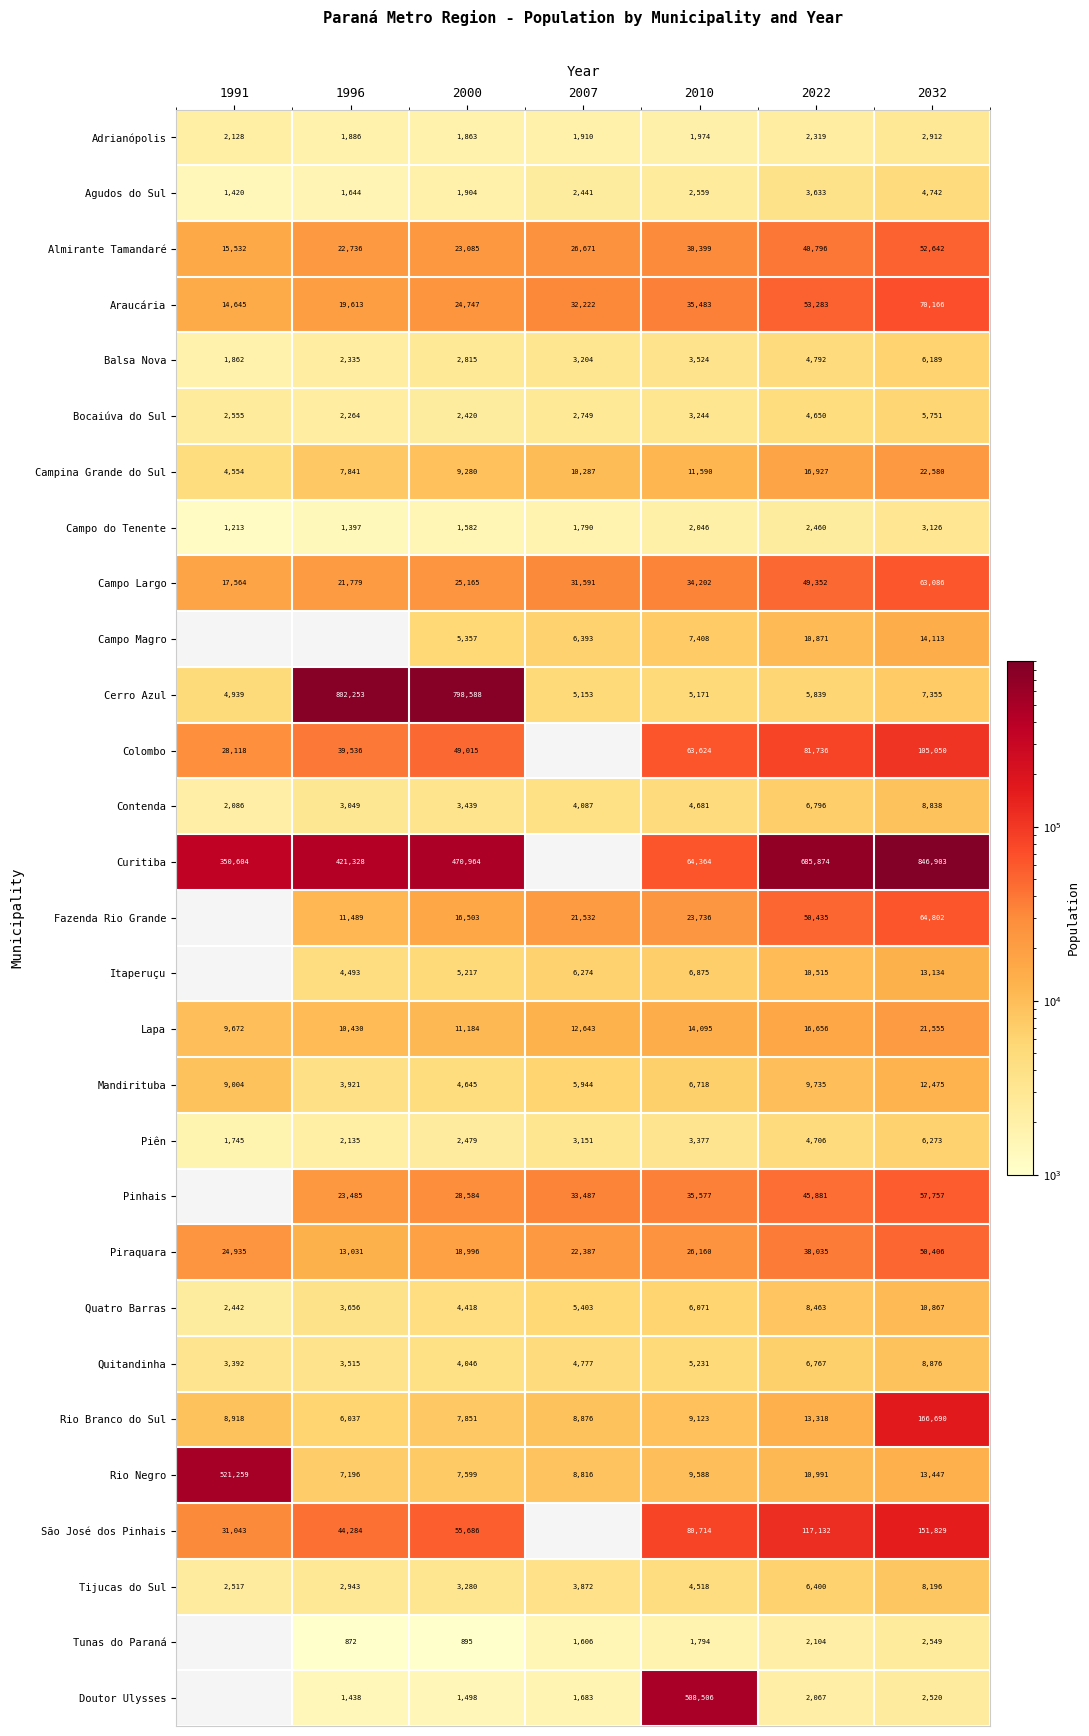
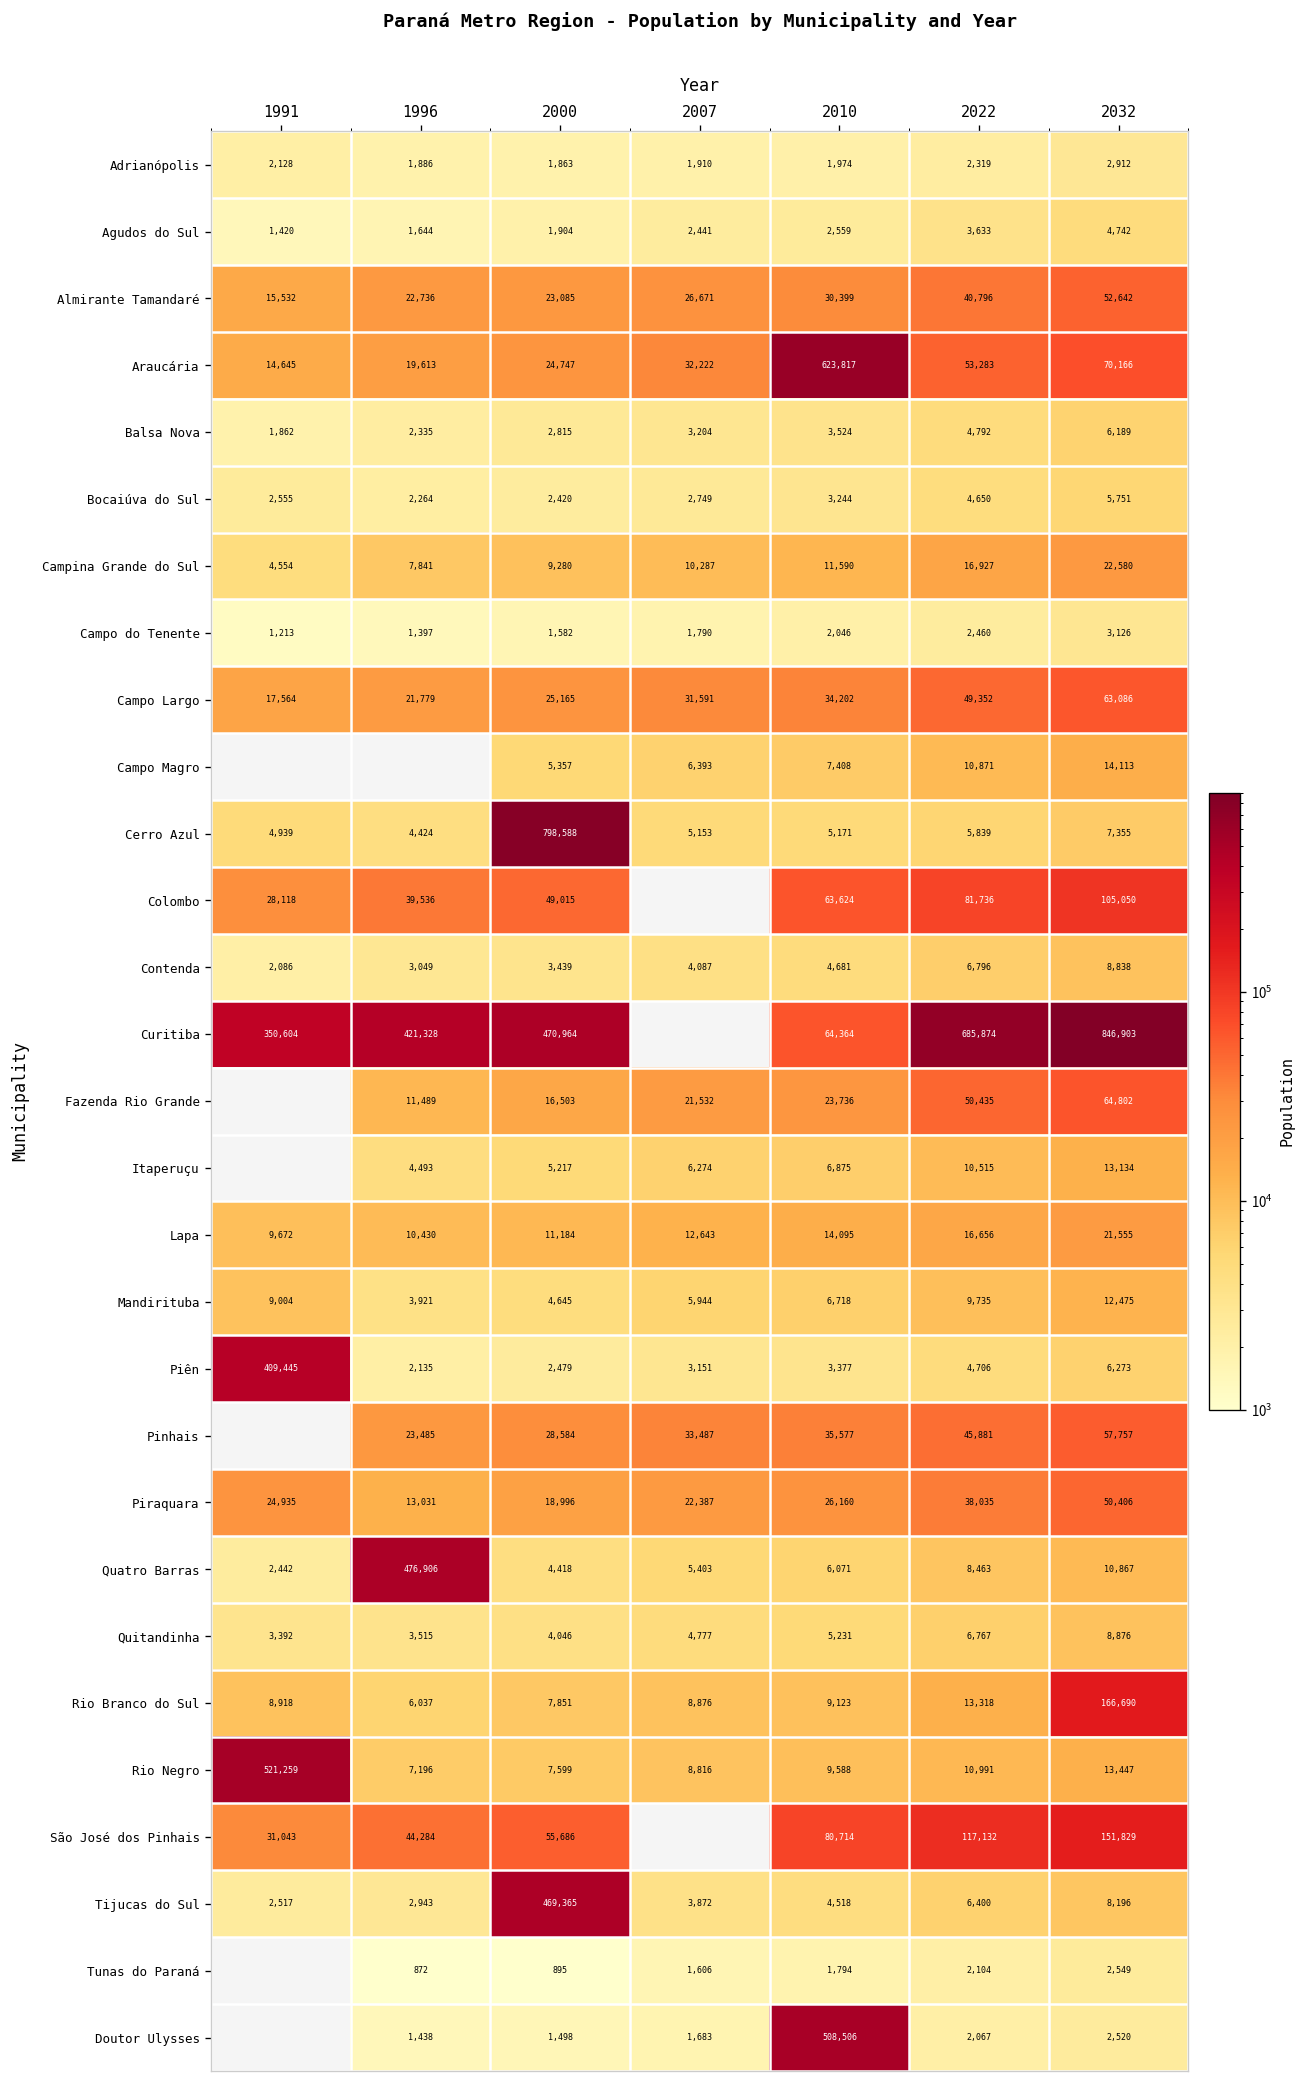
  {
    "Adrianópolis": {
      "1991": "2,128",
      "1996": "1,886",
      "2000": "1,863",
      "2007": "1,910",
      "2010": "1,974",
      "2022": "2,319",
      "2032": "2,912"
    },
    "Agudos do Sul": {
      "1991": "1,420",
      "1996": "1,644",
      "2000": "1,904",
      "2007": "2,441",
      "2010": "2,559",
      "2022": "3,633",
      "2032": "4,742"
    },
    "Almirante Tamandaré": {
      "1991": "15,532",
      "1996": "22,736",
      "2000": "23,085",
      "2007": "26,671",
      "2010": "30,399",
      "2022": "40,796",
      "2032": "52,642"
    },
    "Araucária": {
      "1991": "14,645",
      "1996": "19,613",
      "2000": "24,747",
      "2007": "32,222",
-     "2010": "35,483",
+     "2010": "623,817",
      "2022": "53,283",
      "2032": "70,166"
    },
    "Balsa Nova": {
      "1991": "1,862",
      "1996": "2,335",
      "2000": "2,815",
      "2007": "3,204",
      "2010": "3,524",
      "2022": "4,792",
      "2032": "6,189"
    },
    "Bocaiúva do Sul": {
      "1991": "2,555",
      "1996": "2,264",
      "2000": "2,420",
      "2007": "2,749",
      "2010": "3,244",
      "2022": "4,650",
      "2032": "5,751"
    },
    "Campina Grande do Sul": {
      "1991": "4,554",
      "1996": "7,841",
      "2000": "9,280",
      "2007": "10,287",
      "2010": "11,590",
      "2022": "16,927",
      "2032": "22,580"
    },
    "Campo do Tenente": {
      "1991": "1,213",
      "1996": "1,397",
      "2000": "1,582",
      "2007": "1,790",
      "2010": "2,046",
      "2022": "2,460",
      "2032": "3,126"
    },
    "Campo Largo": {
      "1991": "17,564",
      "1996": "21,779",
      "2000": "25,165",
      "2007": "31,591",
      "2010": "34,202",
      "2022": "49,352",
      "2032": "63,086"
    },
    "Campo Magro": {
      "2000": "5,357",
      "2007": "6,393",
      "2010": "7,408",
      "2022": "10,871",
      "2032": "14,113"
    },
    "Cerro Azul": {
      "1991": "4,939",
-     "1996": "802,253",
+     "1996": "4,424",
      "2000": "798,588",
      "2007": "5,153",
      "2010": "5,171",
      "2022": "5,839",
      "2032": "7,355"
    },
    "Colombo": {
      "1991": "28,118",
      "1996": "39,536",
      "2000": "49,015",
      "2010": "63,624",
      "2022": "81,736",
      "2032": "105,050"
    },
    "Contenda": {
      "1991": "2,086",
      "1996": "3,049",
      "2000": "3,439",
      "2007": "4,087",
      "2010": "4,681",
      "2022": "6,796",
      "2032": "8,838"
    },
    "Curitiba": {
      "1991": "350,604",
      "1996": "421,328",
      "2000": "470,964",
      "2010": "64,364",
      "2022": "685,874",
      "2032": "846,903"
    },
    "Fazenda Rio Grande": {
      "1996": "11,489",
      "2000": "16,503",
      "2007": "21,532",
      "2010": "23,736",
      "2022": "50,435",
      "2032": "64,802"
    },
    "Itaperuçu": {
      "1996": "4,493",
      "2000": "5,217",
      "2007": "6,274",
      "2010": "6,875",
      "2022": "10,515",
      "2032": "13,134"
    },
    "Lapa": {
      "1991": "9,672",
      "1996": "10,430",
      "2000": "11,184",
      "2007": "12,643",
      "2010": "14,095",
      "2022": "16,656",
      "2032": "21,555"
    },
    "Mandirituba": {
      "1991": "9,004",
      "1996": "3,921",
      "2000": "4,645",
      "2007": "5,944",
      "2010": "6,718",
      "2022": "9,735",
      "2032": "12,475"
    },
    "Piên": {
-     "1991": "1,745",
+     "1991": "409,445",
      "1996": "2,135",
      "2000": "2,479",
      "2007": "3,151",
      "2010": "3,377",
      "2022": "4,706",
      "2032": "6,273"
    },
    "Pinhais": {
      "1996": "23,485",
      "2000": "28,584",
      "2007": "33,487",
      "2010": "35,577",
      "2022": "45,881",
      "2032": "57,757"
    },
    "Piraquara": {
      "1991": "24,935",
      "1996": "13,031",
      "2000": "18,996",
      "2007": "22,387",
      "2010": "26,160",
      "2022": "38,035",
      "2032": "50,406"
    },
    "Quatro Barras": {
      "1991": "2,442",
-     "1996": "3,656",
+     "1996": "476,906",
      "2000": "4,418",
      "2007": "5,403",
      "2010": "6,071",
      "2022": "8,463",
      "2032": "10,867"
    },
    "Quitandinha": {
      "1991": "3,392",
      "1996": "3,515",
      "2000": "4,046",
      "2007": "4,777",
      "2010": "5,231",
      "2022": "6,767",
      "2032": "8,876"
    },
    "Rio Branco do Sul": {
      "1991": "8,918",
      "1996": "6,037",
      "2000": "7,851",
      "2007": "8,876",
      "2010": "9,123",
      "2022": "13,318",
      "2032": "166,690"
    },
    "Rio Negro": {
      "1991": "521,259",
      "1996": "7,196",
      "2000": "7,599",
      "2007": "8,816",
      "2010": "9,588",
      "2022": "10,991",
      "2032": "13,447"
    },
    "São José dos Pinhais": {
      "1991": "31,043",
      "1996": "44,284",
      "2000": "55,686",
      "2010": "80,714",
      "2022": "117,132",
      "2032": "151,829"
    },
    "Tijucas do Sul": {
      "1991": "2,517",
      "1996": "2,943",
-     "2000": "3,280",
+     "2000": "469,365",
      "2007": "3,872",
      "2010": "4,518",
      "2022": "6,400",
      "2032": "8,196"
    },
    "Tunas do Paraná": {
      "1996": "872",
      "2000": "895",
      "2007": "1,606",
      "2010": "1,794",
      "2022": "2,104",
      "2032": "2,549"
    },
    "Doutor Ulysses": {
      "1996": "1,438",
      "2000": "1,498",
      "2007": "1,683",
      "2010": "508,506",
      "2022": "2,067",
      "2032": "2,520"
    }
  }
